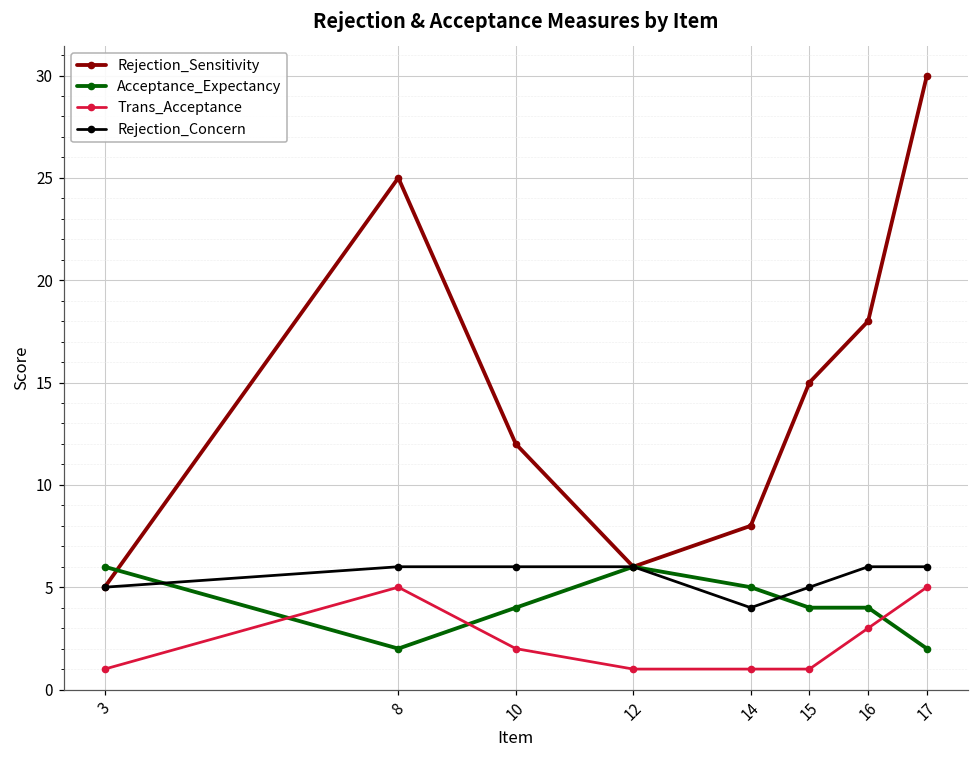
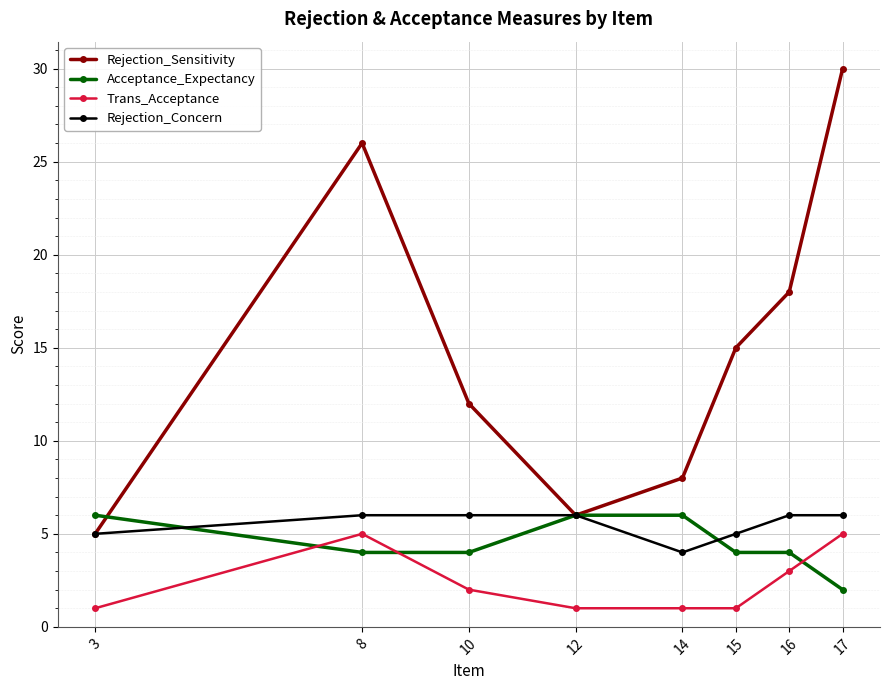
  {
    "Rejection_Sensitivity": {
-     "8": 25,
+     "8": 26,
      "10": 12,
      "14": 8,
      "15": 15,
      "16": 18,
      "17": 30
    },
    "Acceptance_Expectancy": {
      "3": 6,
-     "8": 2,
+     "8": 4,
      "10": 4,
-     "14": 5,
+     "14": 6,
      "15": 4,
      "16": 4,
      "17": 2
    },
    "Trans_Acceptance": {
      "3": 1,
      "8": 5,
      "10": 2,
      "12": 1,
      "14": 1,
      "15": 1,
      "16": 3,
      "17": 5
    },
    "Rejection_Concern": {
      "8": 6,
      "10": 6,
      "14": 4,
      "15": 5,
      "16": 6,
      "17": 6
    }
  }
